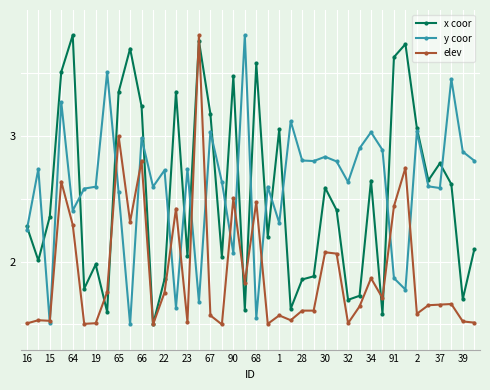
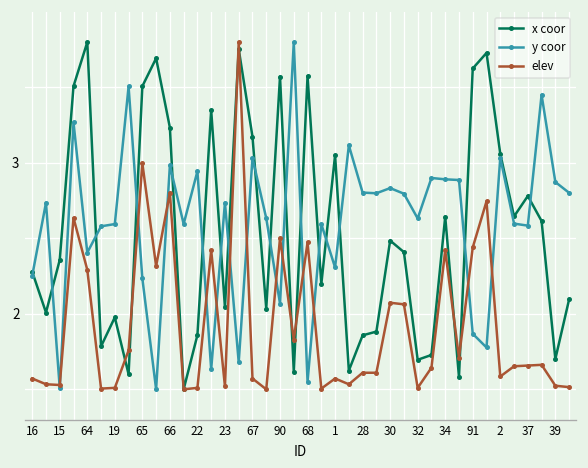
  {
    "x coor": {
      "16": 2.28,
      "64": 3.80,
-     "65": 3.35,
+     "65": 3.51,
      "66": 3.23,
      "22": 1.86,
      "67": 3.17,
-     "90": 3.47,
+     "90": 3.57,
      "68": 3.58,
      "28": 1.86,
-     "30": 2.59,
+     "30": 2.49,
      "32": 1.70,
      "34": 2.64,
      "91": 3.63,
      "2": 3.06
    },
    "y coor": {
      "16": 2.25,
      "64": 2.41,
-     "65": 2.55,
+     "65": 2.23,
      "66": 2.98,
-     "22": 2.73,
+     "22": 2.94,
      "67": 3.03,
      "90": 2.07,
      "68": 1.55,
      "28": 2.80,
      "30": 2.83,
      "32": 2.63,
-     "34": 3.03,
+     "34": 2.89,
      "91": 1.87,
      "2": 3.04
    },
    "elev": {
-     "16": 1.51,
+     "16": 1.57,
      "64": 2.29,
      "65": 3.00,
      "66": 2.80,
-     "22": 1.75,
+     "22": 1.51,
      "67": 1.57,
      "90": 2.50,
      "68": 2.47,
      "28": 1.61,
      "30": 2.07,
      "32": 1.51,
-     "34": 1.87,
+     "34": 2.42,
      "91": 2.44,
      "2": 1.58
    }
  }
